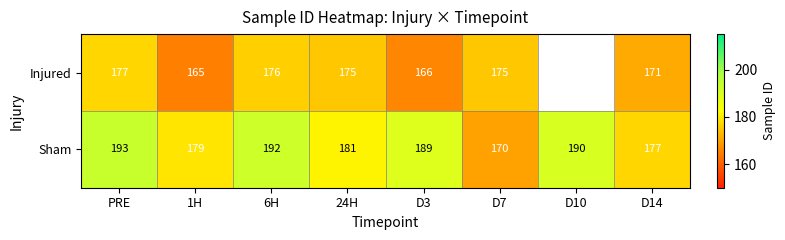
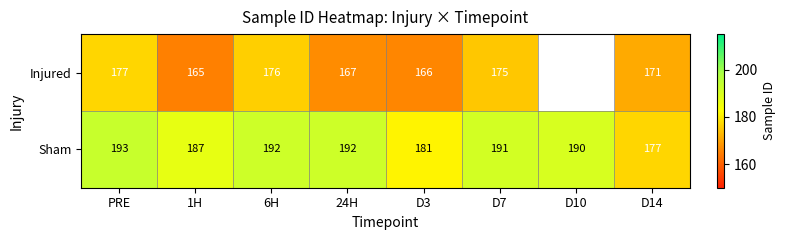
  {
    "Injured": {
      "PRE": 177,
      "1H": 165,
      "6H": 176,
-     "24H": 175,
+     "24H": 167,
      "D3": 166,
      "D7": 175,
      "D14": 171
    },
    "Sham": {
      "PRE": 193,
-     "1H": 179,
+     "1H": 187,
      "6H": 192,
-     "24H": 181,
-     "D3": 189,
-     "D7": 170,
+     "24H": 192,
+     "D3": 181,
+     "D7": 191,
      "D10": 190,
      "D14": 177
    }
  }
